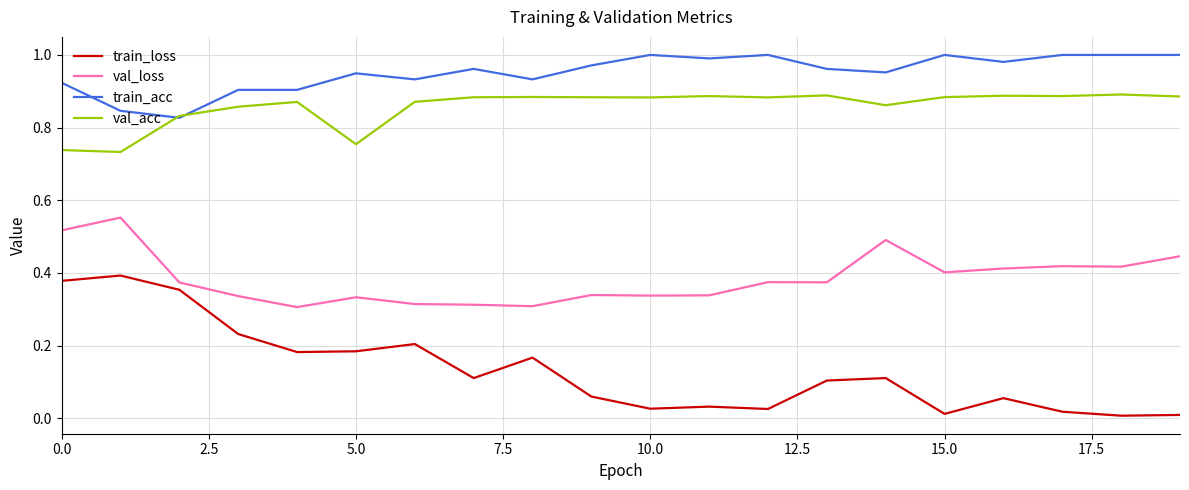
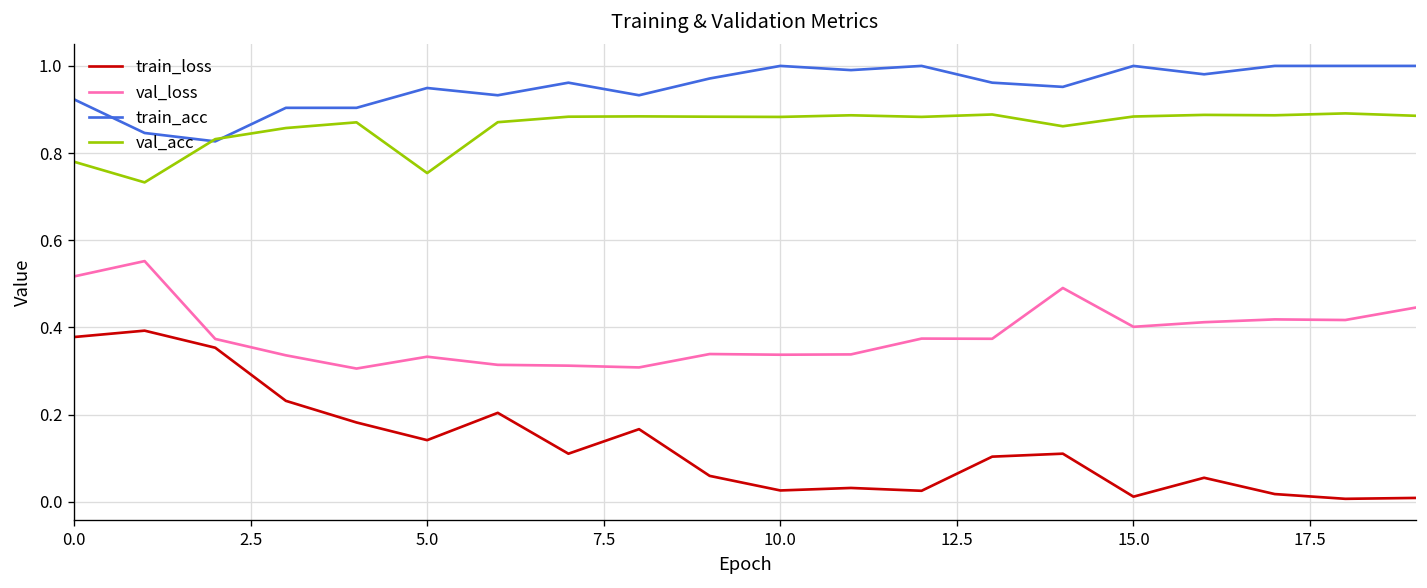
  {
    "train_loss": {
      "0.0": 0.38,
-     "5.0": 0.18,
+     "5.0": 0.14,
      "10.0": 0.03,
      "15.0": 0.01
    },
    "val_loss": {
      "0.0": 0.52,
      "5.0": 0.33,
      "10.0": 0.34,
      "15.0": 0.40
    },
    "train_acc": {
      "0.0": 0.92,
      "5.0": 0.95,
      "10.0": 1.00,
      "15.0": 1.00
    },
    "val_acc": {
-     "0.0": 0.74,
+     "0.0": 0.78,
      "5.0": 0.75,
      "10.0": 0.88,
      "15.0": 0.88
    }
  }
